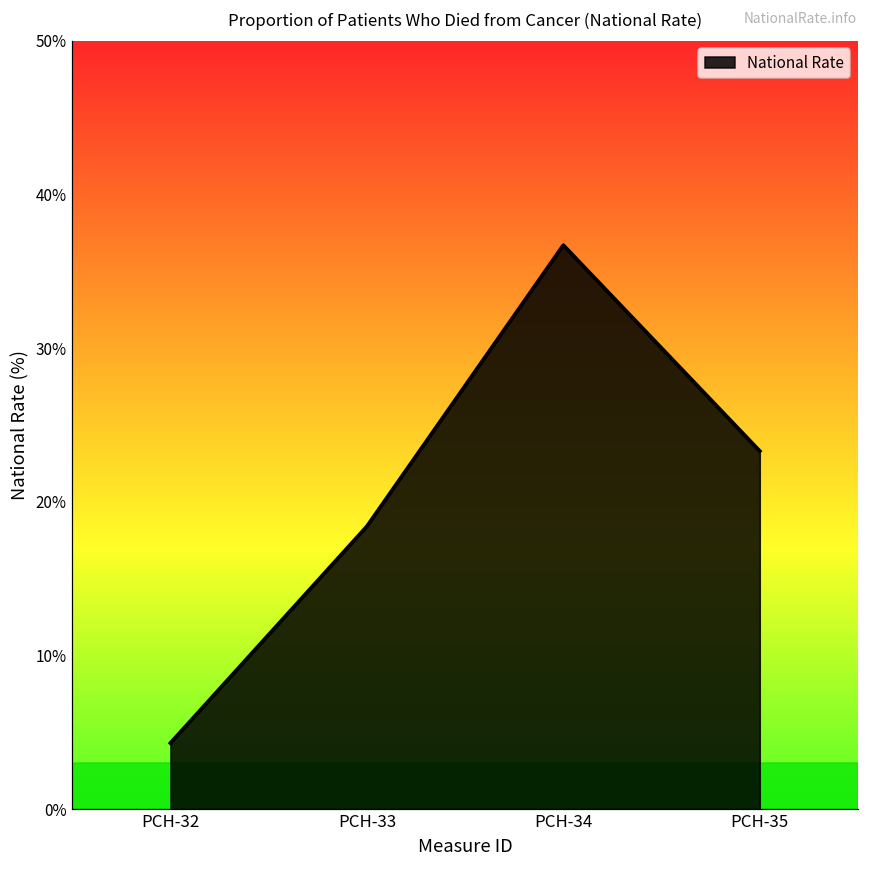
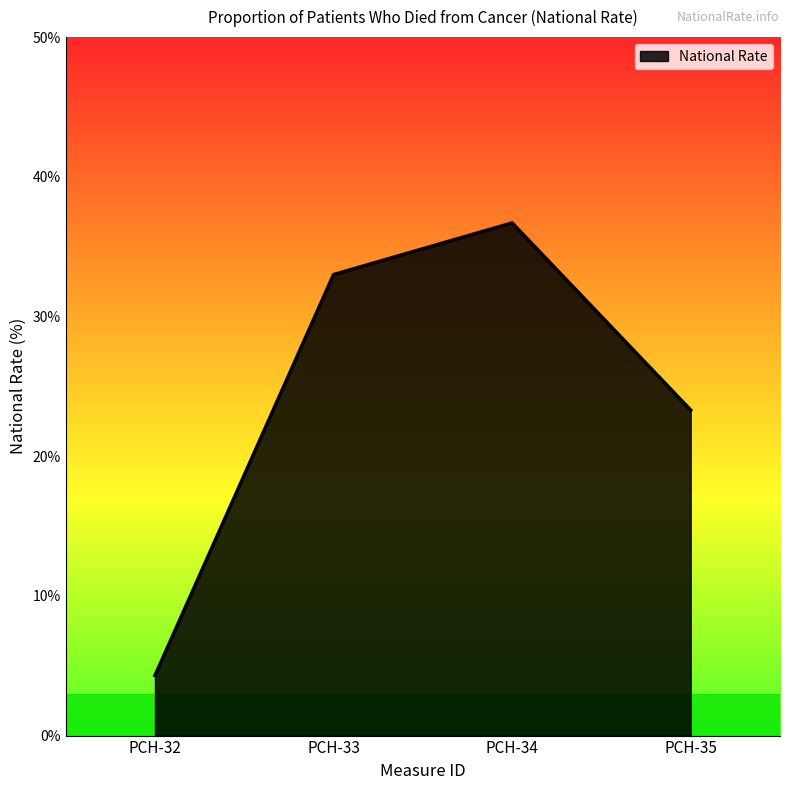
  {
    "PCH-32": "4.3%",
-   "PCH-33": "18.4%",
+   "PCH-33": "33.0%",
    "PCH-34": "36.7%",
    "PCH-35": "23.3%"
  }
